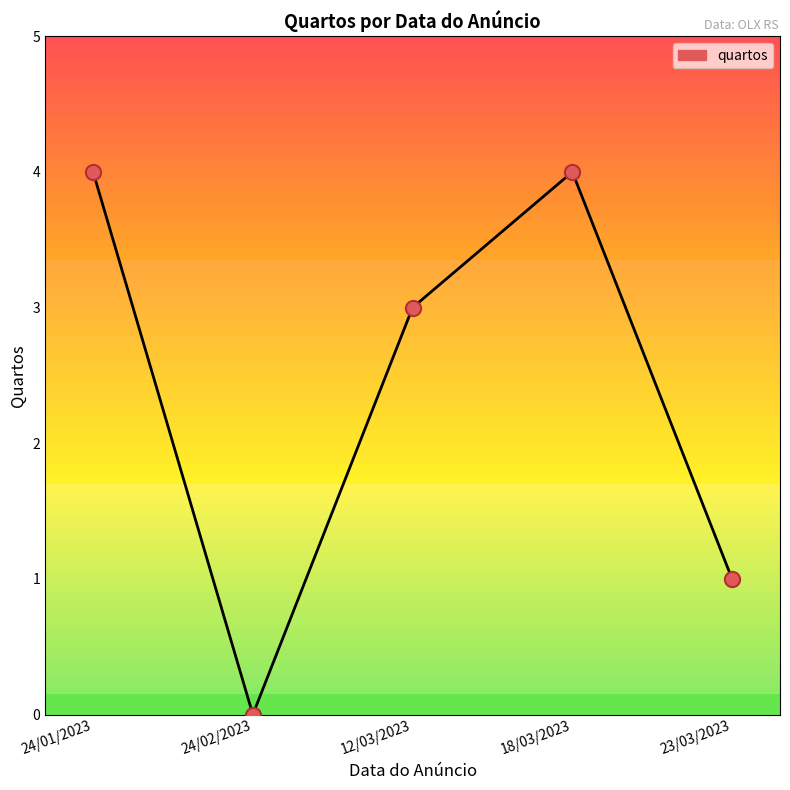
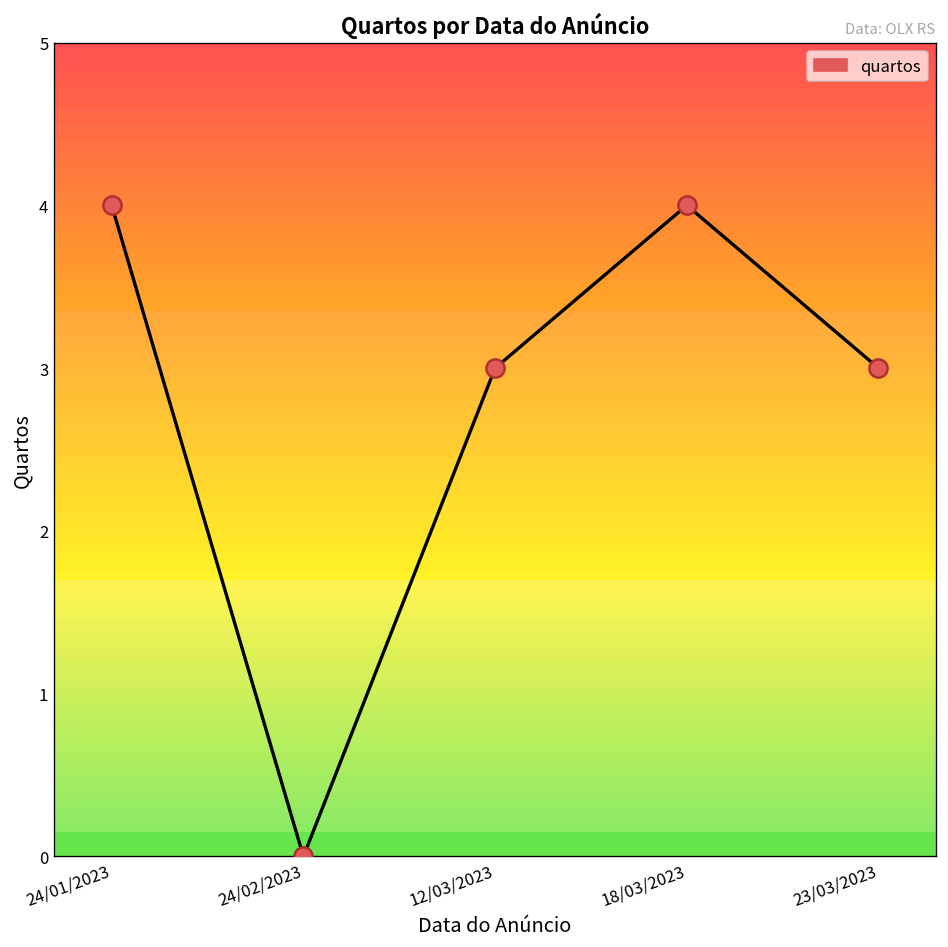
  {
    "24/01/2023": 4,
    "24/02/2023": 0,
    "12/03/2023": 3,
    "18/03/2023": 4,
-   "23/03/2023": 1
+   "23/03/2023": 3
  }
